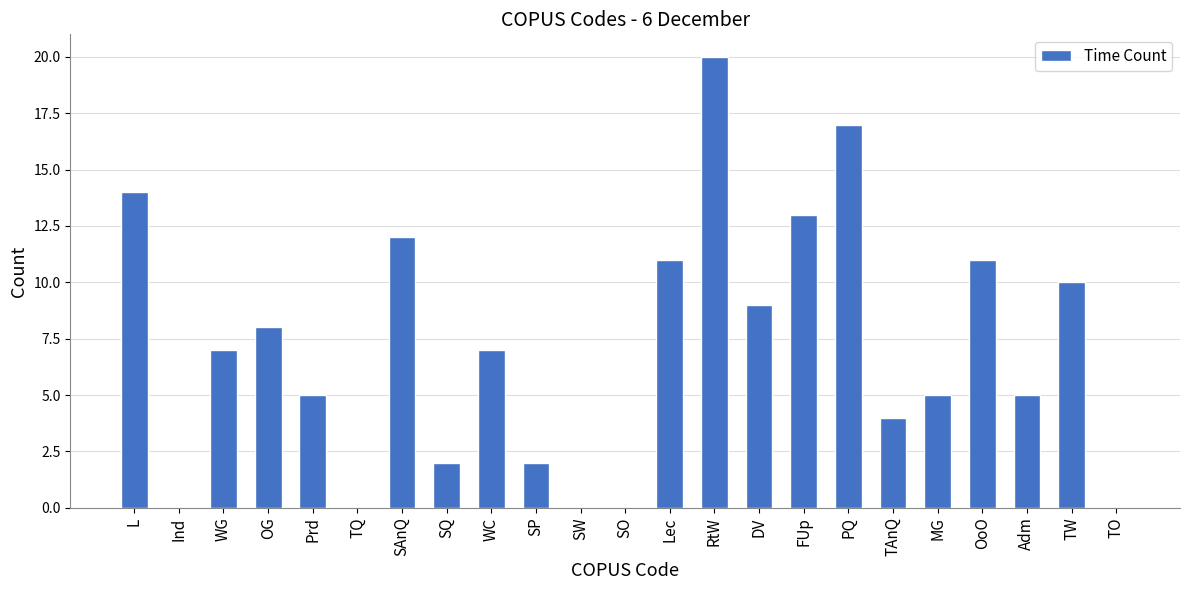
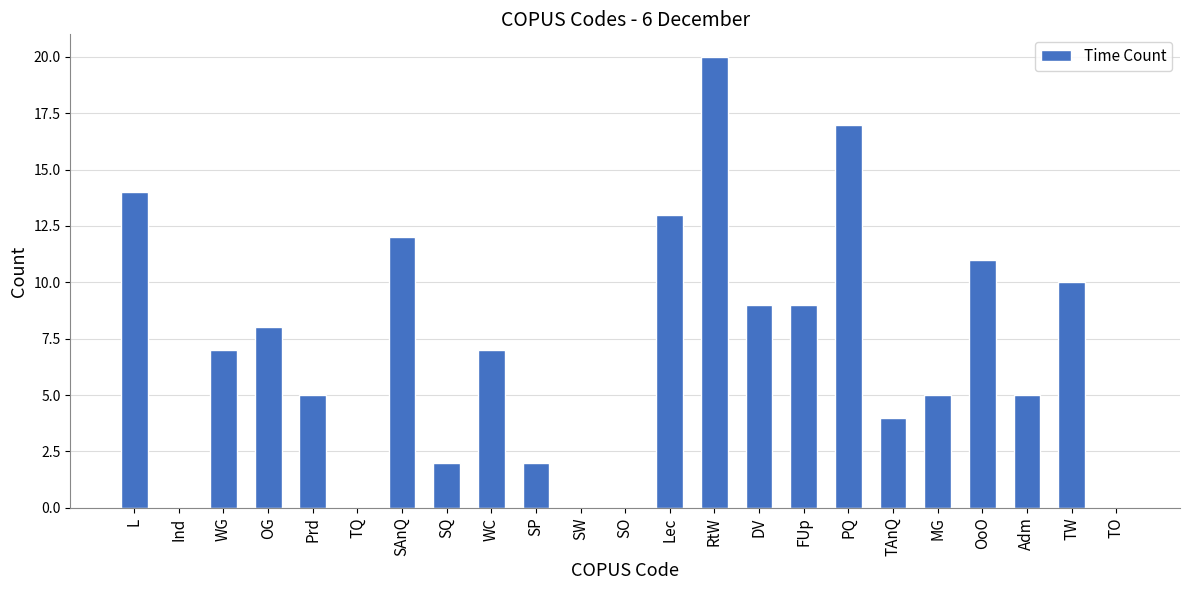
  {
    "L": 14,
    "Ind": 0,
    "WG": 7,
    "OG": 8,
    "Prd": 5,
    "TQ": 0,
    "SAnQ": 12,
    "SQ": 2,
    "WC": 7,
    "SP": 2,
    "SW": 0,
    "SO": 0,
-   "Lec": 11,
+   "Lec": 13,
    "RtW": 20,
    "DV": 9,
-   "FUp": 13,
+   "FUp": 9,
    "PQ": 17,
    "TAnQ": 4,
    "MG": 5,
    "OoO": 11,
    "Adm": 5,
    "TW": 10,
    "TO": 0
  }
